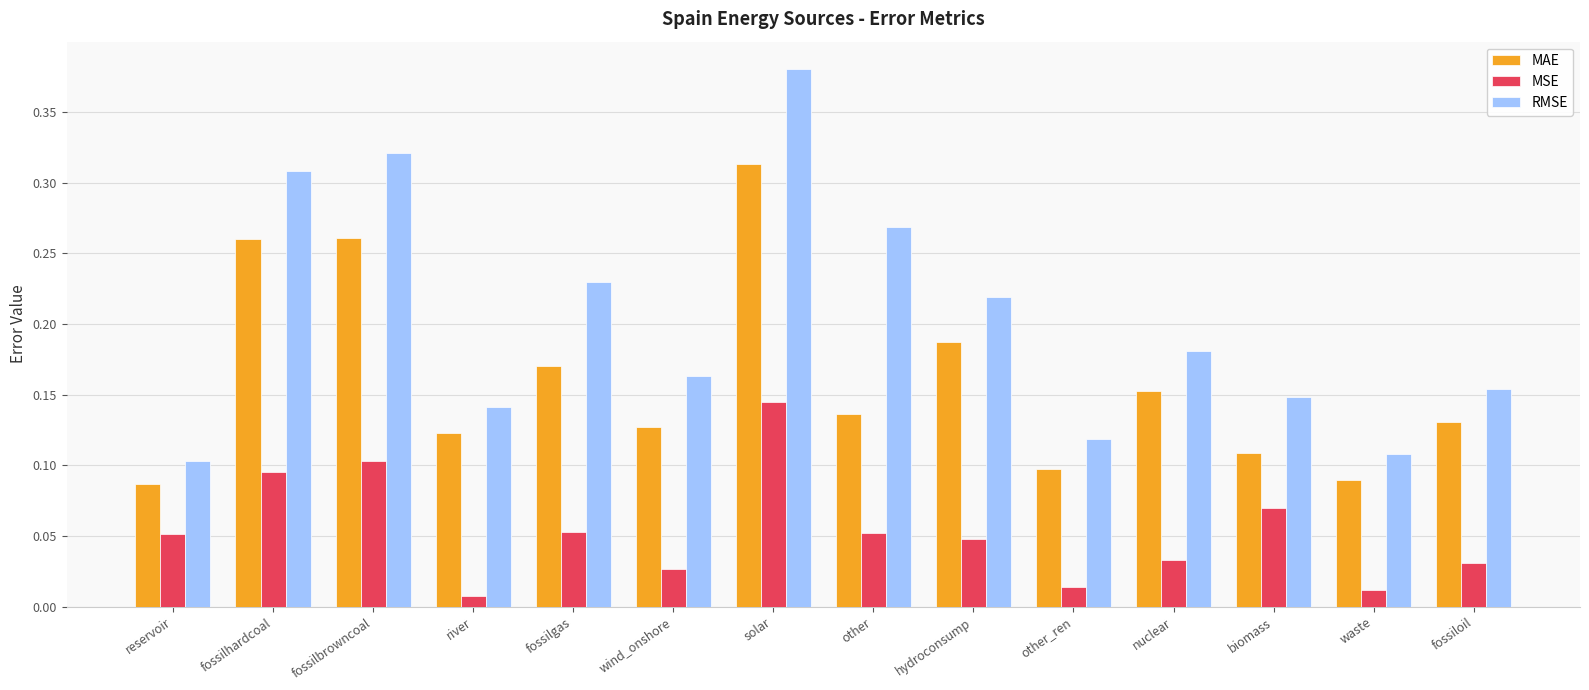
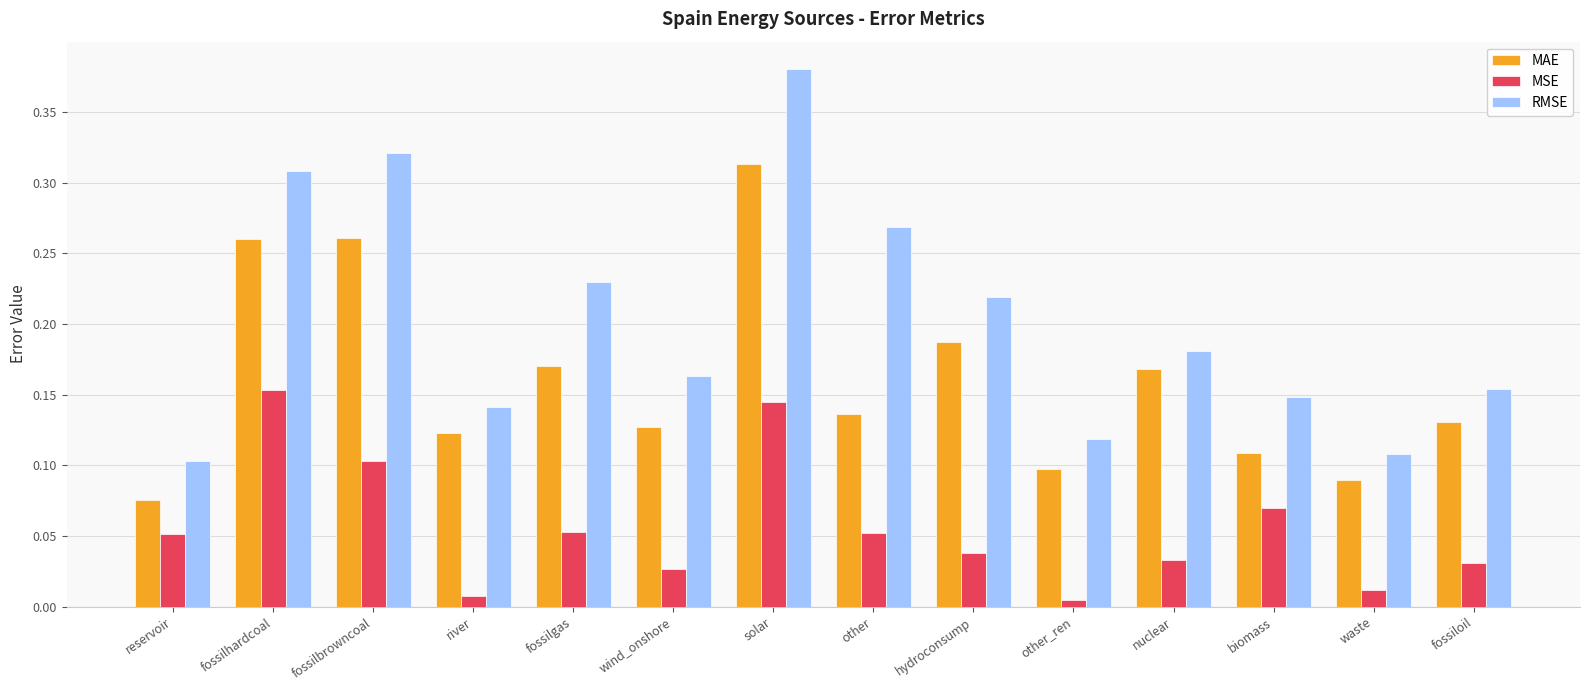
  {
    "MAE": {
-     "reservoir": 0.087,
+     "reservoir": 0.076,
      "fossilhardcoal": 0.260,
      "fossilbrowncoal": 0.261,
      "river": 0.123,
      "fossilgas": 0.170,
      "wind_onshore": 0.127,
      "solar": 0.313,
      "other": 0.136,
      "hydroconsump": 0.187,
      "other_ren": 0.097,
-     "nuclear": 0.153,
+     "nuclear": 0.168,
      "biomass": 0.108,
      "waste": 0.090,
      "fossiloil": 0.131
    },
    "MSE": {
      "reservoir": 0.051,
-     "fossilhardcoal": 0.095,
+     "fossilhardcoal": 0.154,
      "fossilbrowncoal": 0.103,
      "river": 0.007,
      "fossilgas": 0.053,
      "wind_onshore": 0.027,
      "solar": 0.145,
      "other": 0.052,
-     "hydroconsump": 0.048,
-     "other_ren": 0.014,
+     "hydroconsump": 0.038,
+     "other_ren": 0.005,
      "nuclear": 0.033,
      "biomass": 0.070,
      "waste": 0.012,
      "fossiloil": 0.031
    },
    "RMSE": {
      "reservoir": 0.103,
      "fossilhardcoal": 0.309,
      "fossilbrowncoal": 0.321,
      "river": 0.141,
      "fossilgas": 0.230,
      "wind_onshore": 0.163,
      "solar": 0.381,
      "other": 0.269,
      "hydroconsump": 0.219,
      "other_ren": 0.119,
      "nuclear": 0.181,
      "biomass": 0.148,
      "waste": 0.108,
      "fossiloil": 0.154
    }
  }
